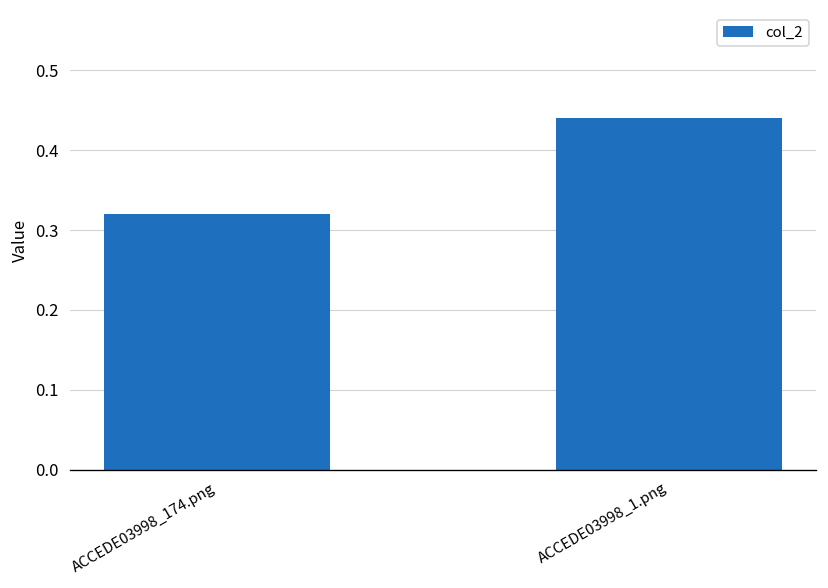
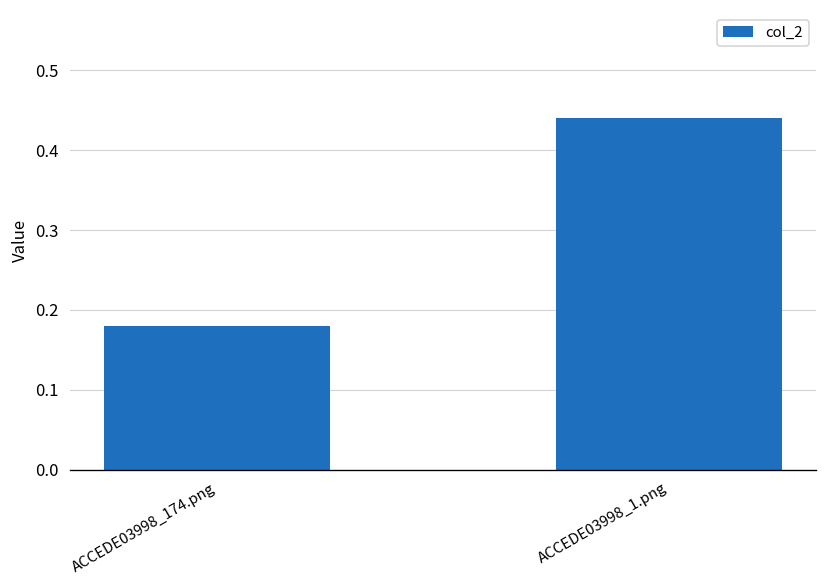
  {
-   "ACCEDE03998_174.png": 0.32,
+   "ACCEDE03998_174.png": 0.18,
    "ACCEDE03998_1.png": 0.44
  }
